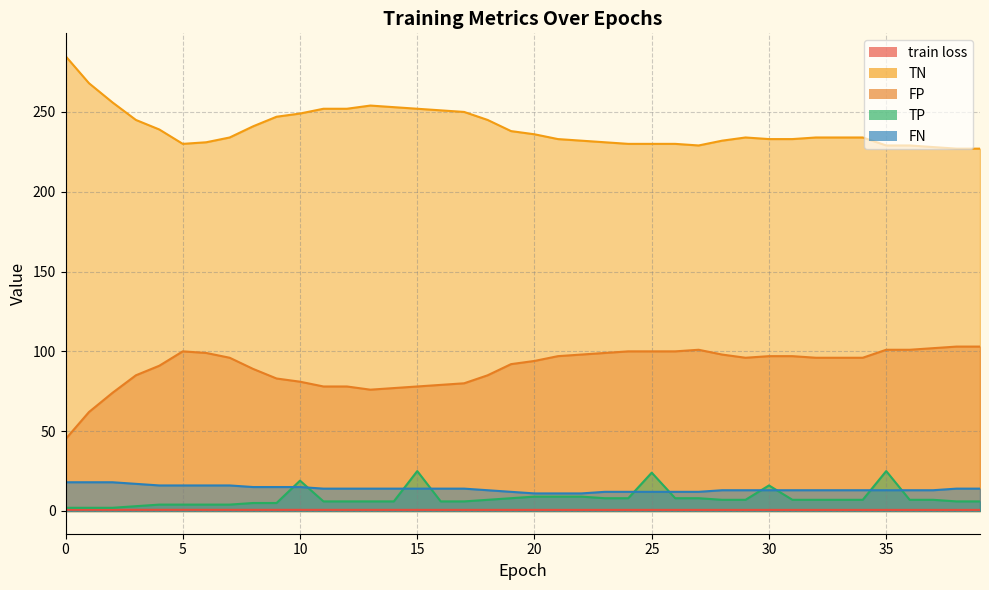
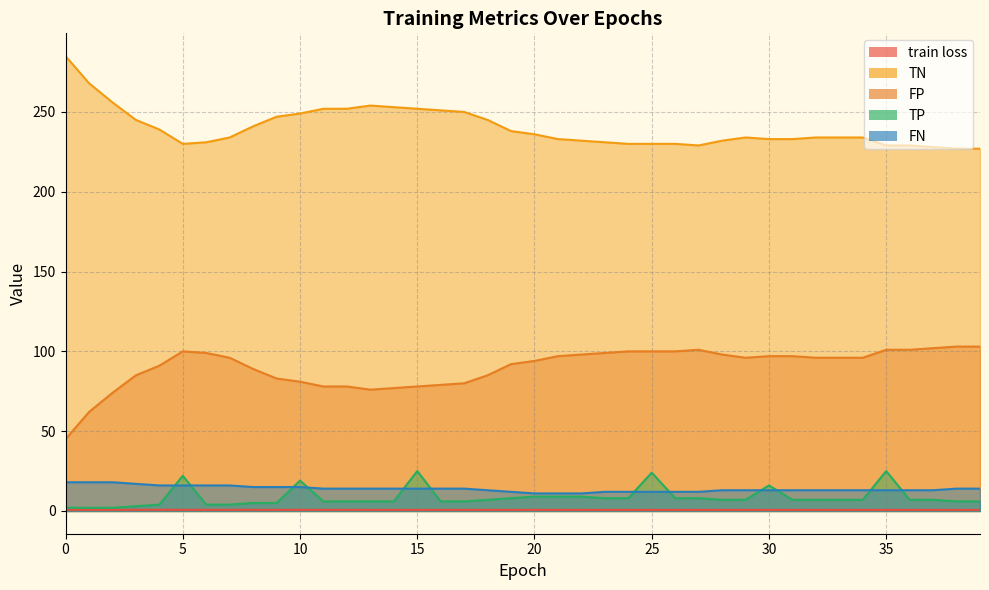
  {
    "TP": {
-     "5": 4,
+     "5": 22,
      "10": 19,
      "15": 25,
      "20": 9,
      "25": 24,
      "30": 16,
      "35": 25
    },
    "FN": {
      "0": 18,
      "5": 16,
      "10": 15,
      "15": 14,
      "20": 11,
      "25": 12,
      "30": 13,
      "35": 13
    }
  }
